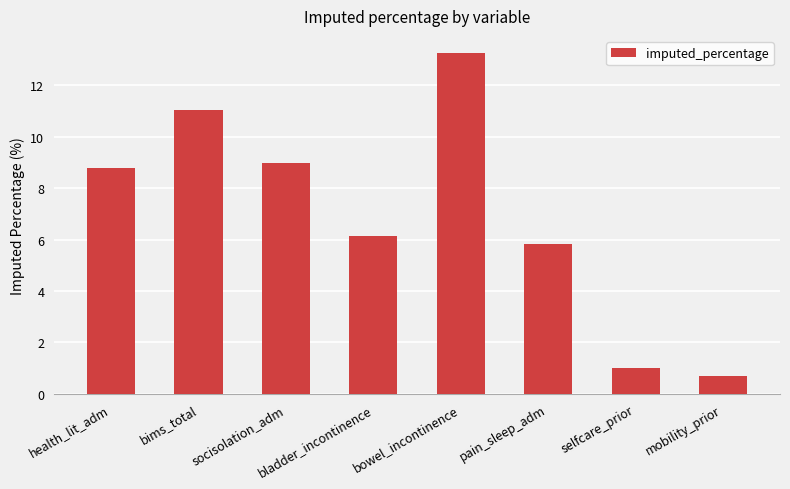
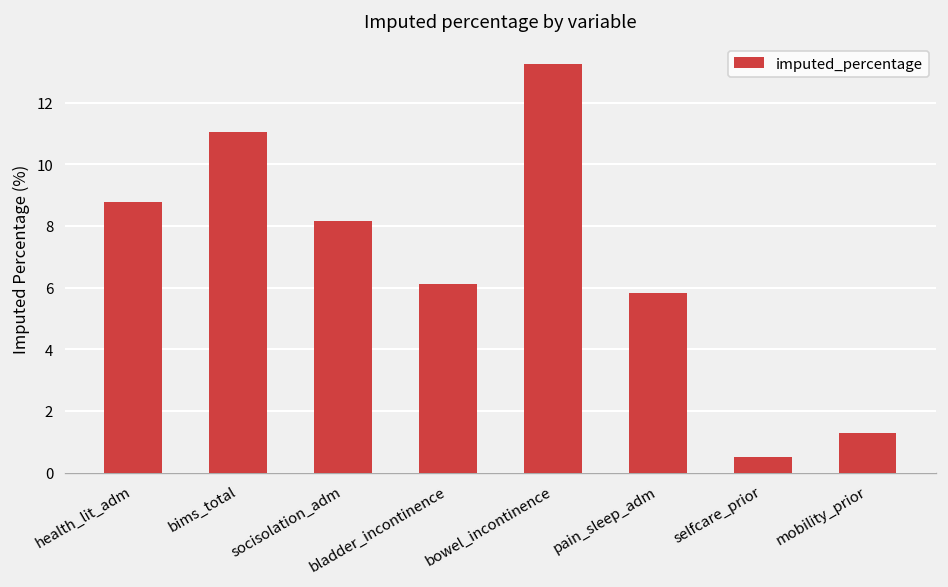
  {
    "health_lit_adm": 8.8,
    "bims_total": 11.1,
-   "socisolation_adm": 9.0,
+   "socisolation_adm": 8.2,
    "bladder_incontinence": 6.1,
    "bowel_incontinence": 13.3,
    "pain_sleep_adm": 5.8,
-   "selfcare_prior": 1.0,
-   "mobility_prior": 0.7
+   "selfcare_prior": 0.5,
+   "mobility_prior": 1.3
  }
